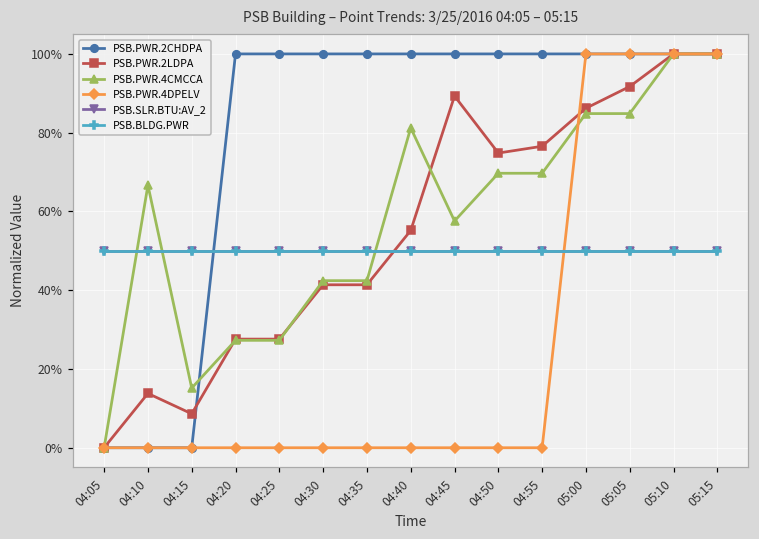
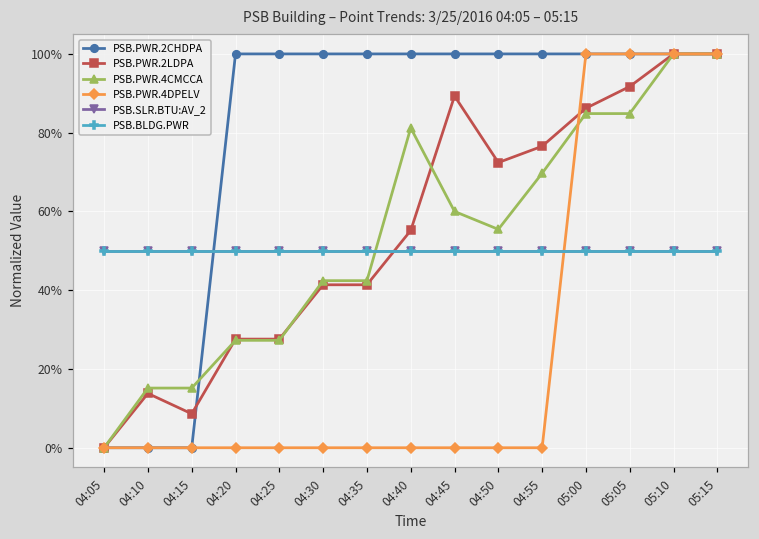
  {
    "PSB.PWR.2CHDPA": {
      "04:20": "100%",
      "04:25": "100%",
      "04:30": "100%",
      "04:35": "100%",
      "04:40": "100%",
      "04:45": "100%",
      "04:50": "100%",
      "04:55": "100%"
    },
    "PSB.PWR.2LDPA": {
      "04:10": "14%",
      "04:15": "9%",
      "04:30": "41%",
      "04:35": "41%",
      "04:40": "55%",
      "04:45": "89%",
-     "04:50": "75%",
+     "04:50": "72%",
      "04:55": "77%",
      "05:00": "86%",
      "05:05": "92%"
    },
    "PSB.PWR.4CMCCA": {
-     "04:10": "67%",
+     "04:10": "15%",
      "04:15": "15%",
      "04:30": "42%",
      "04:35": "42%",
      "04:40": "81%",
-     "04:45": "58%",
-     "04:50": "70%",
+     "04:45": "60%",
+     "04:50": "55%",
      "04:55": "70%",
      "05:00": "85%",
      "05:05": "85%"
    },
    "PSB.PWR.4DPELV": {
      "04:20": "0%",
      "04:25": "0%",
      "04:30": "0%",
      "04:35": "0%",
      "04:40": "0%",
      "04:45": "0%",
      "04:50": "0%",
      "04:55": "0%"
    },
    "PSB.BLDG.PWR": {
      "04:05": "50%",
      "04:10": "50%",
      "04:15": "50%",
      "04:20": "50%",
      "04:25": "50%",
      "04:30": "50%",
      "04:35": "50%",
      "04:40": "50%",
      "04:45": "50%",
      "04:50": "50%",
      "04:55": "50%",
      "05:00": "50%",
      "05:05": "50%",
      "05:10": "50%",
      "05:15": "50%"
    }
  }
